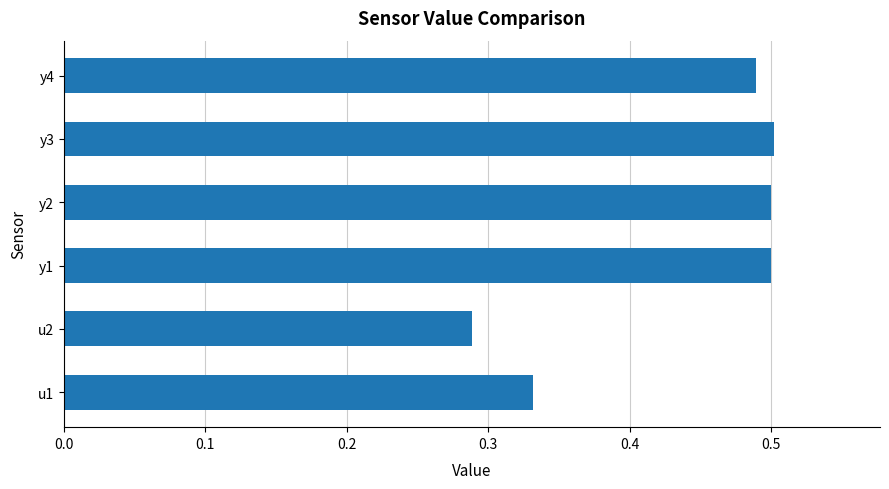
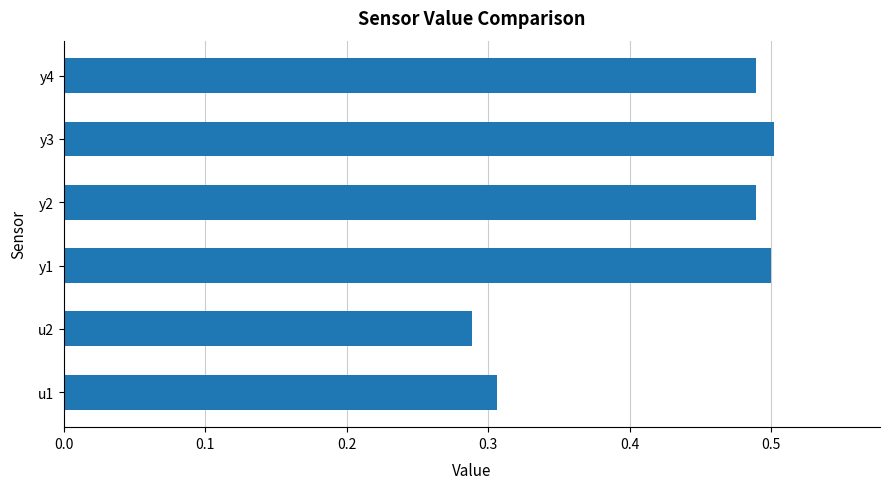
  {
    "y4": 0.489,
    "y3": 0.502,
-   "y2": 0.500,
+   "y2": 0.489,
    "y1": 0.500,
    "u2": 0.289,
-   "u1": 0.331
+   "u1": 0.306
  }
